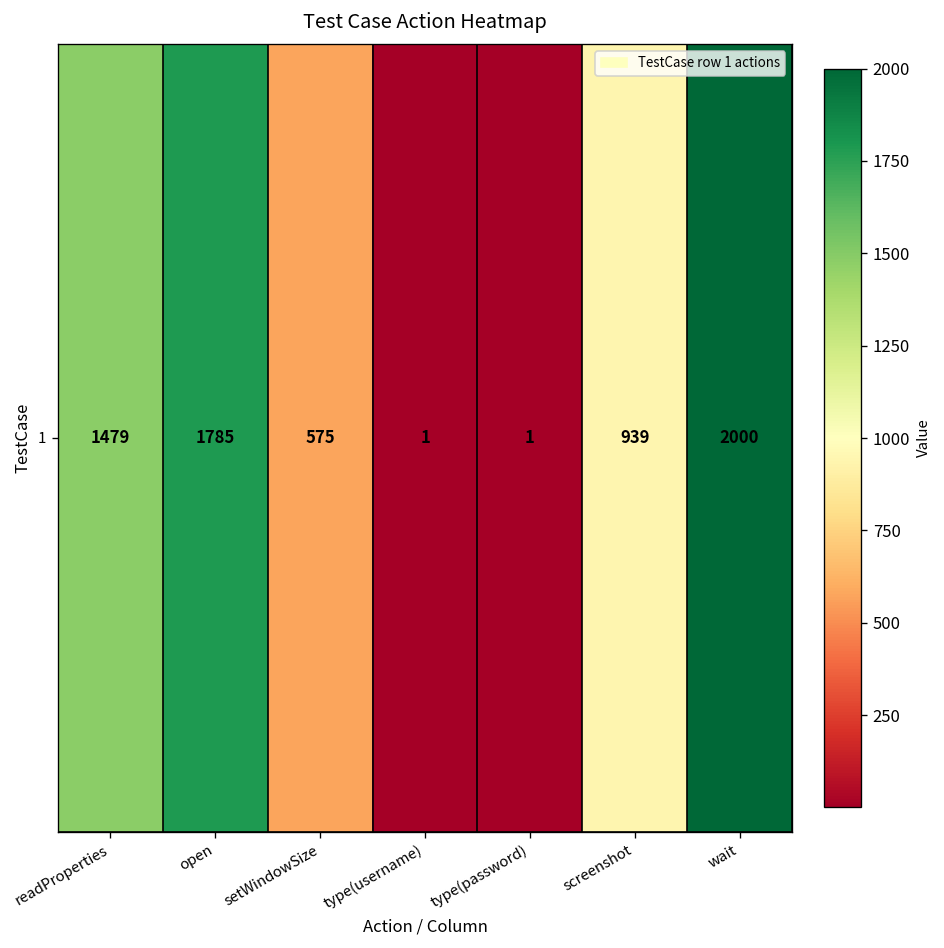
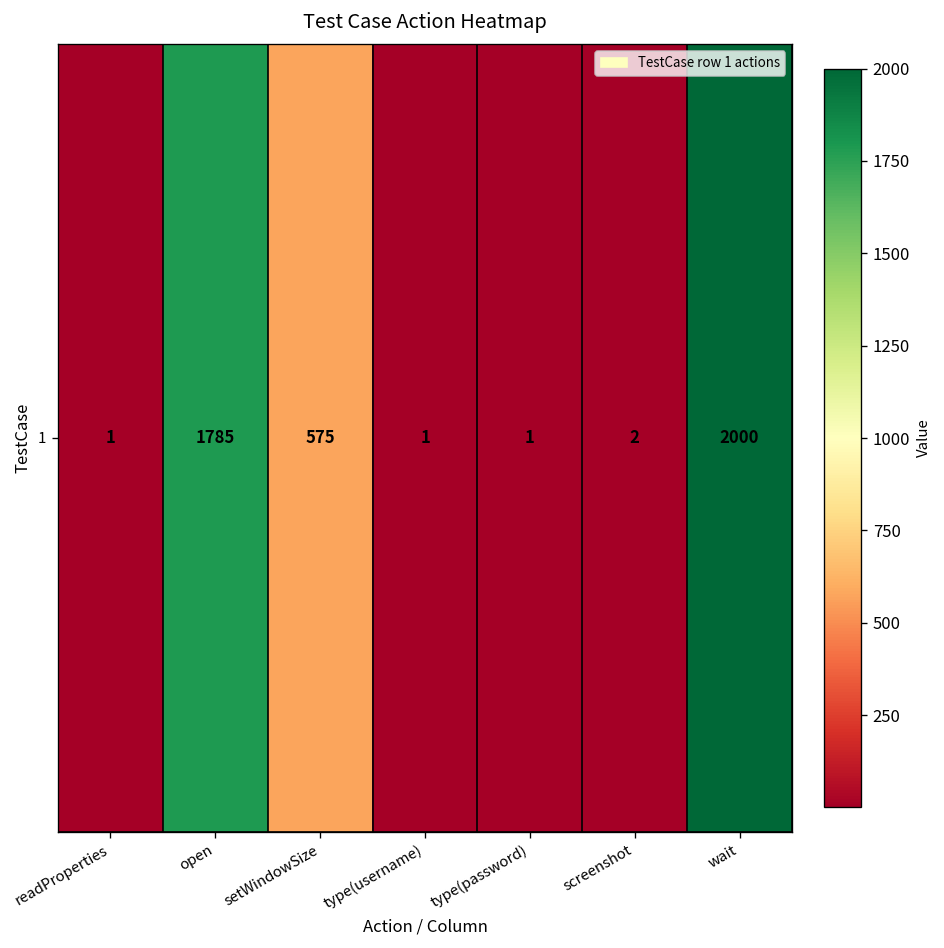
  {
    "1": {
-     "readProperties": 1479,
+     "readProperties": 1,
      "open": 1785,
      "setWindowSize": 575,
      "type(username)": 1,
      "type(password)": 1,
-     "screenshot": 939,
+     "screenshot": 2,
      "wait": 2000
    }
  }
